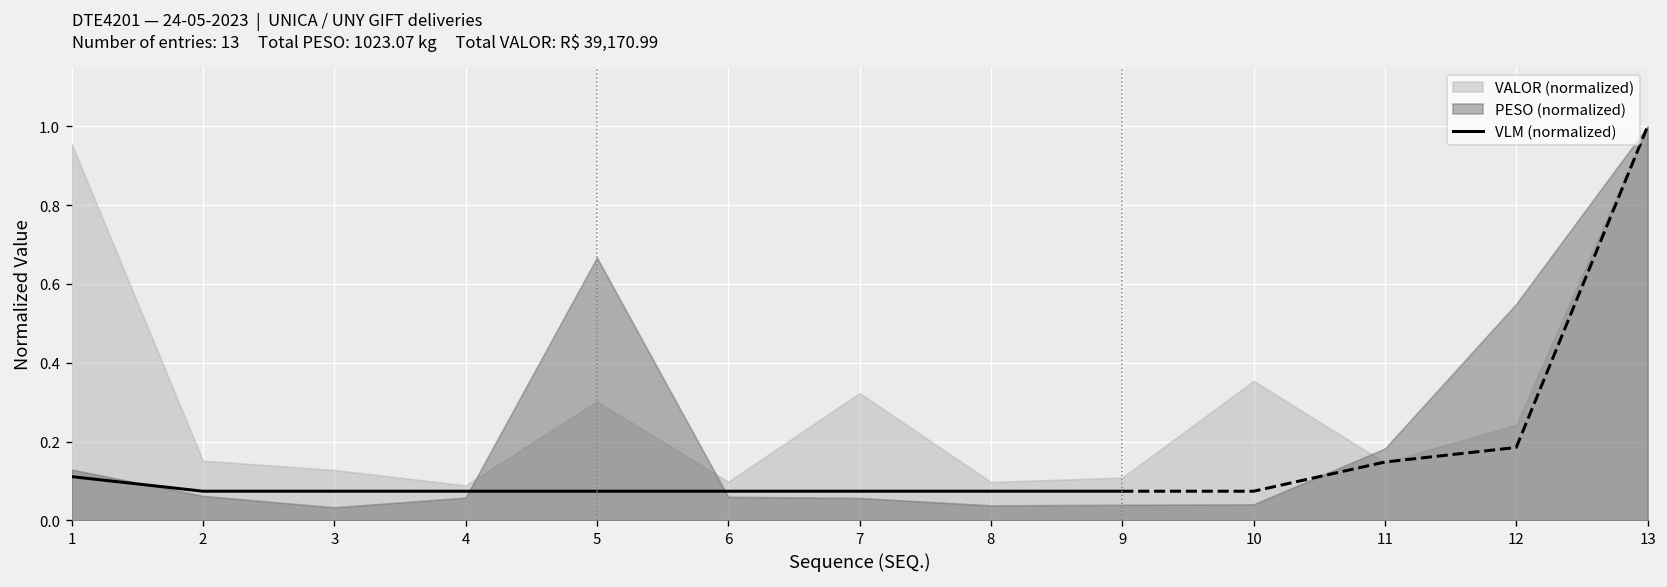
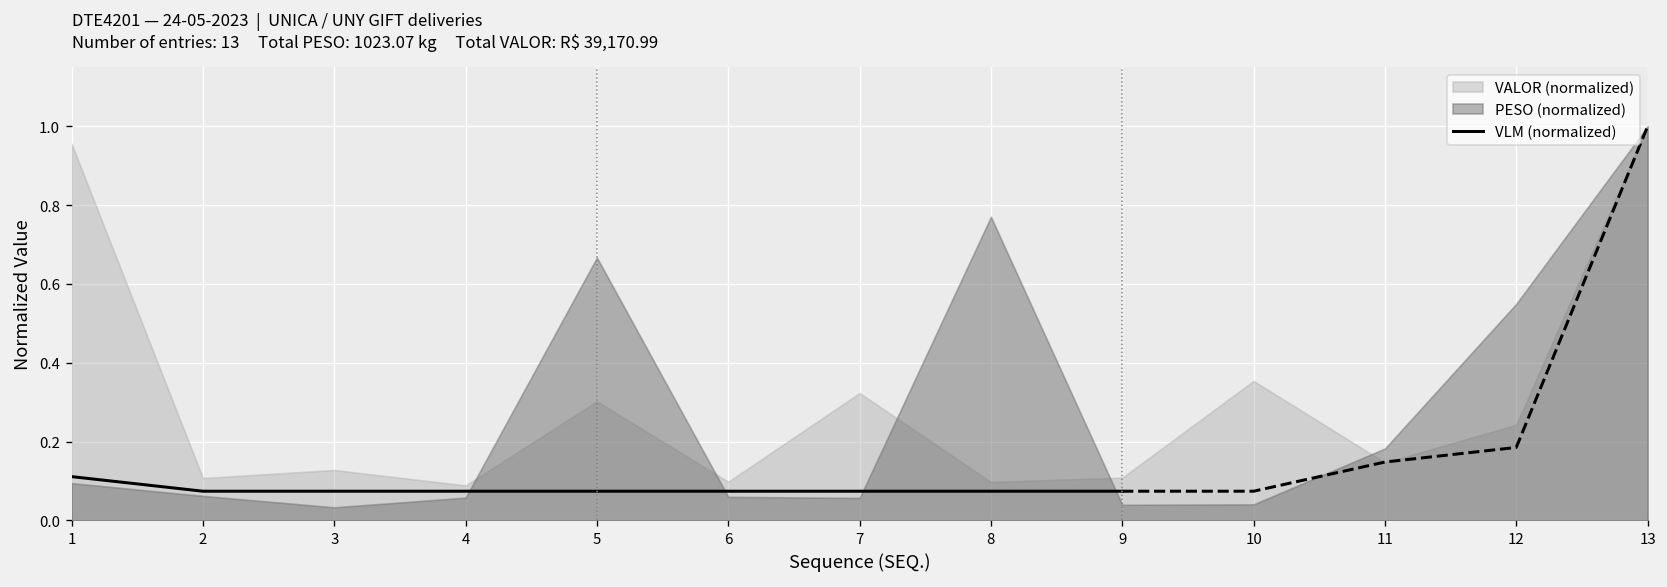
  {
    "VALOR (normalized)": {
      "1": 0.96,
-     "2": 0.15,
+     "2": 0.11,
      "3": 0.13,
      "4": 0.09,
      "5": 0.30,
      "6": 0.10,
      "7": 0.32,
      "8": 0.10,
      "9": 0.11,
      "10": 0.35,
      "12": 0.24
    },
    "PESO (normalized)": {
-     "1": 0.13,
+     "1": 0.09,
      "2": 0.06,
      "3": 0.03,
      "4": 0.06,
      "5": 0.67,
      "6": 0.06,
      "7": 0.06,
-     "8": 0.04,
+     "8": 0.77,
      "9": 0.04,
      "10": 0.04,
      "11": 0.18,
      "12": 0.55
    }
  }
